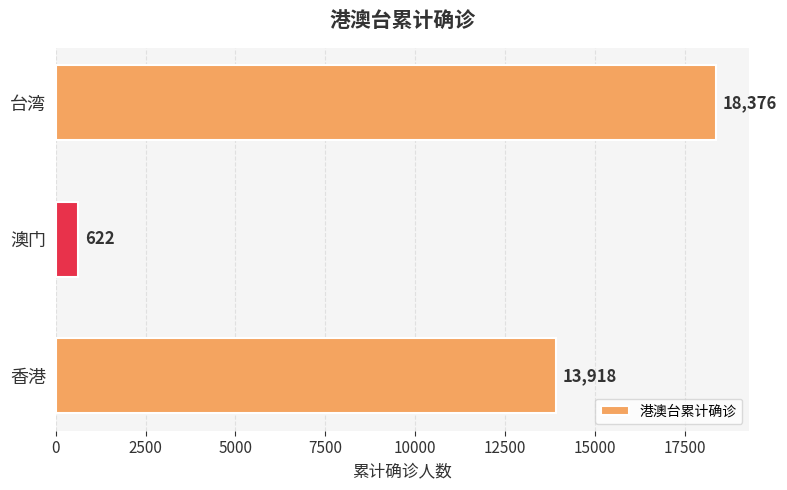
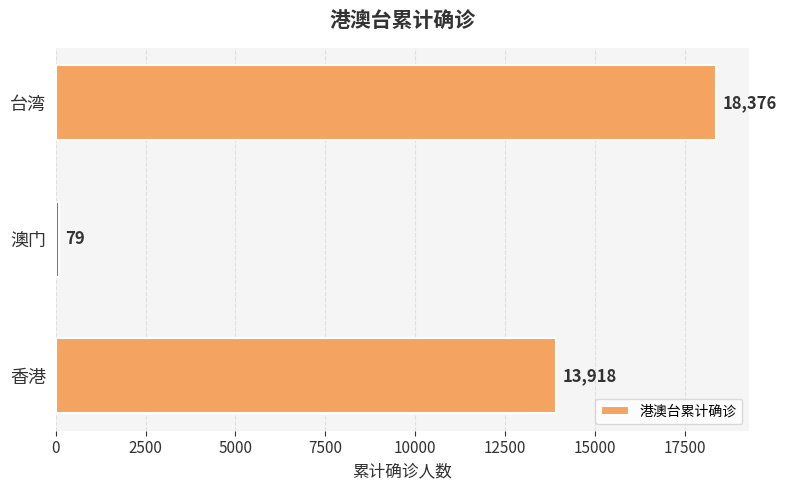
  {
    "台湾": "18,376",
-   "澳门": "622",
+   "澳门": "79",
    "香港": "13,918"
  }
